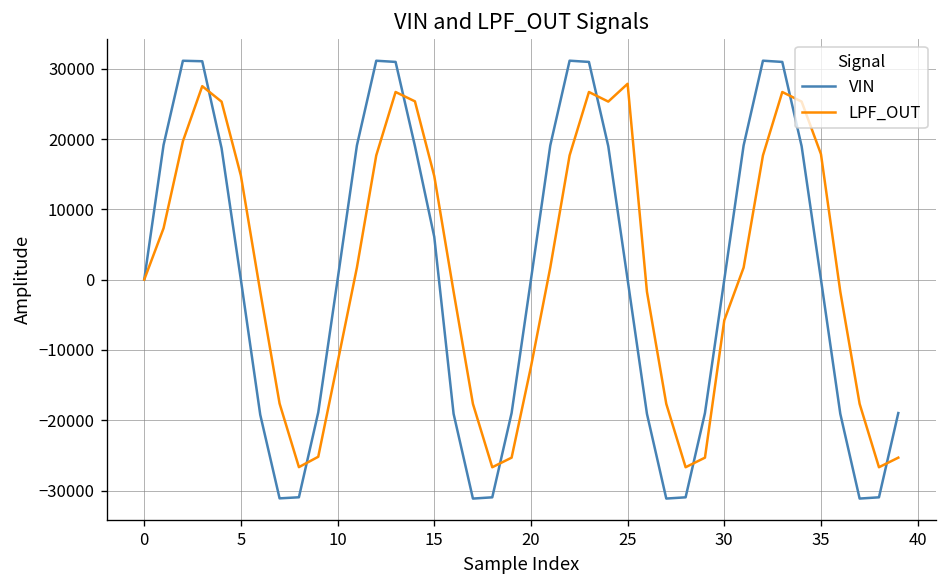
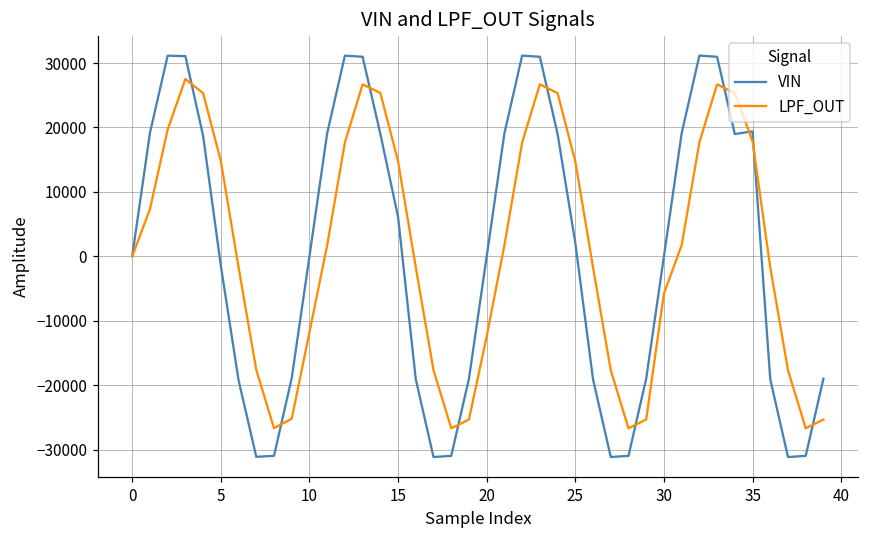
  {
    "VIN": {
-     "5": 0,
+     "5": -1000,
      "10": 0,
      "15": 6000,
      "20": 0,
-     "25": 0,
+     "25": 2000,
      "30": 0,
-     "35": 0
+     "35": 19000
    },
    "LPF_OUT": {
      "5": 15000,
      "10": -12000,
      "15": 15000,
      "20": -12000,
-     "25": 28000,
+     "25": 15000,
      "30": -6000,
      "35": 18000
    }
  }
